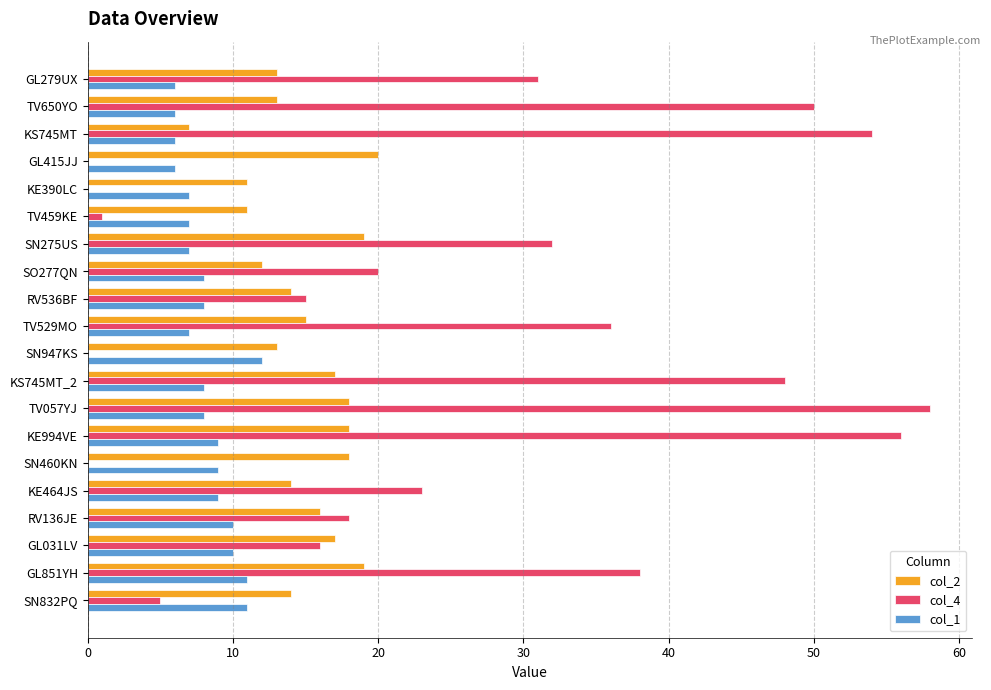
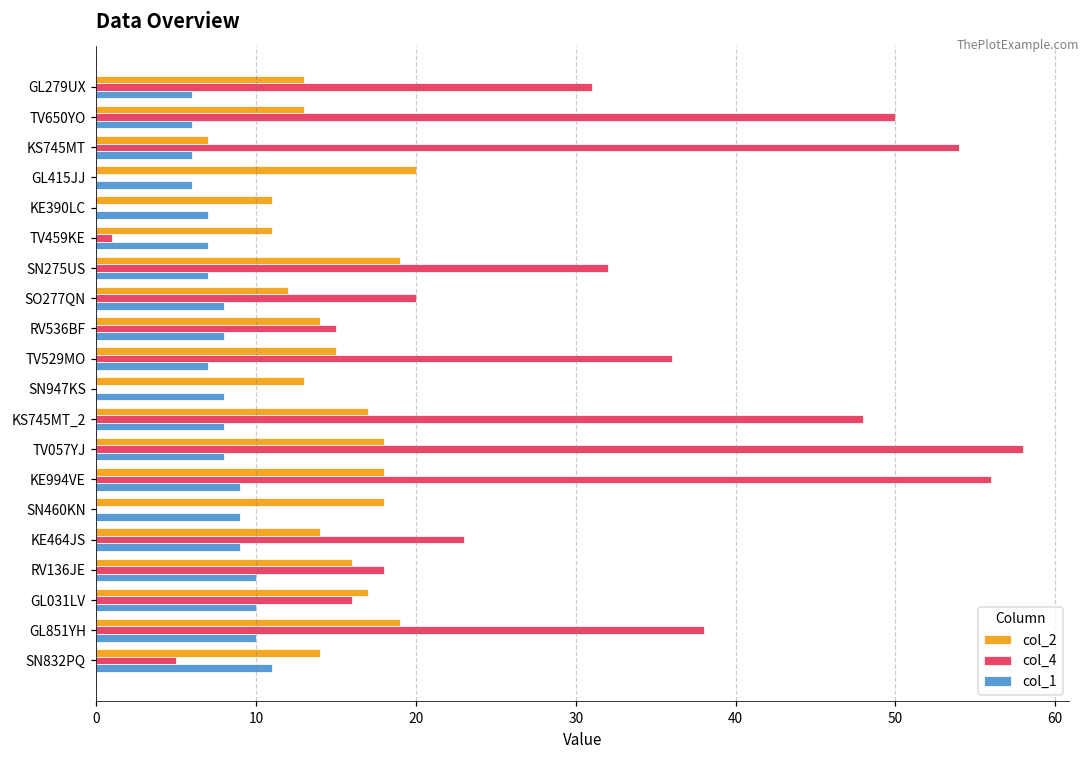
  {
    "col_2": {
      "GL279UX": 13,
      "TV650YO": 13,
      "KS745MT": 7,
      "GL415JJ": 20,
      "KE390LC": 11,
      "TV459KE": 11,
      "SN275US": 19,
      "SO277QN": 12,
      "RV536BF": 14,
      "TV529MO": 15,
      "SN947KS": 13,
      "KS745MT_2": 17,
      "TV057YJ": 18,
      "KE994VE": 18,
      "SN460KN": 18,
      "KE464JS": 14,
      "RV136JE": 16,
      "GL031LV": 17,
      "GL851YH": 19,
      "SN832PQ": 14
    },
    "col_4": {
      "GL279UX": 31,
      "TV650YO": 50,
      "KS745MT": 54,
      "GL415JJ": 0,
      "KE390LC": 0,
      "TV459KE": 1,
      "SN275US": 32,
      "SO277QN": 20,
      "RV536BF": 15,
      "TV529MO": 36,
      "SN947KS": 0,
      "KS745MT_2": 48,
      "TV057YJ": 58,
      "KE994VE": 56,
      "SN460KN": 0,
      "KE464JS": 23,
      "RV136JE": 18,
      "GL031LV": 16,
      "GL851YH": 38,
      "SN832PQ": 5
    },
    "col_1": {
      "GL279UX": 6,
      "TV650YO": 6,
      "KS745MT": 6,
      "GL415JJ": 6,
      "KE390LC": 7,
      "TV459KE": 7,
      "SN275US": 7,
      "SO277QN": 8,
      "RV536BF": 8,
      "TV529MO": 7,
-     "SN947KS": 12,
+     "SN947KS": 8,
      "KS745MT_2": 8,
      "TV057YJ": 8,
      "KE994VE": 9,
      "SN460KN": 9,
      "KE464JS": 9,
      "RV136JE": 10,
      "GL031LV": 10,
-     "GL851YH": 11,
+     "GL851YH": 10,
      "SN832PQ": 11
    }
  }
